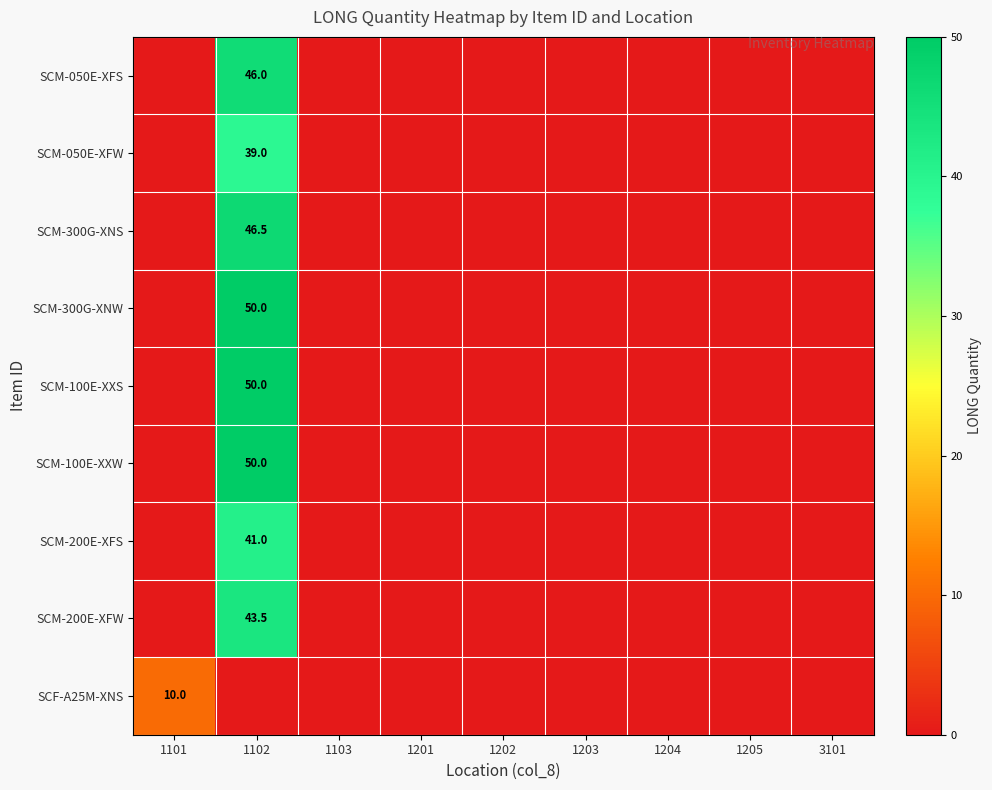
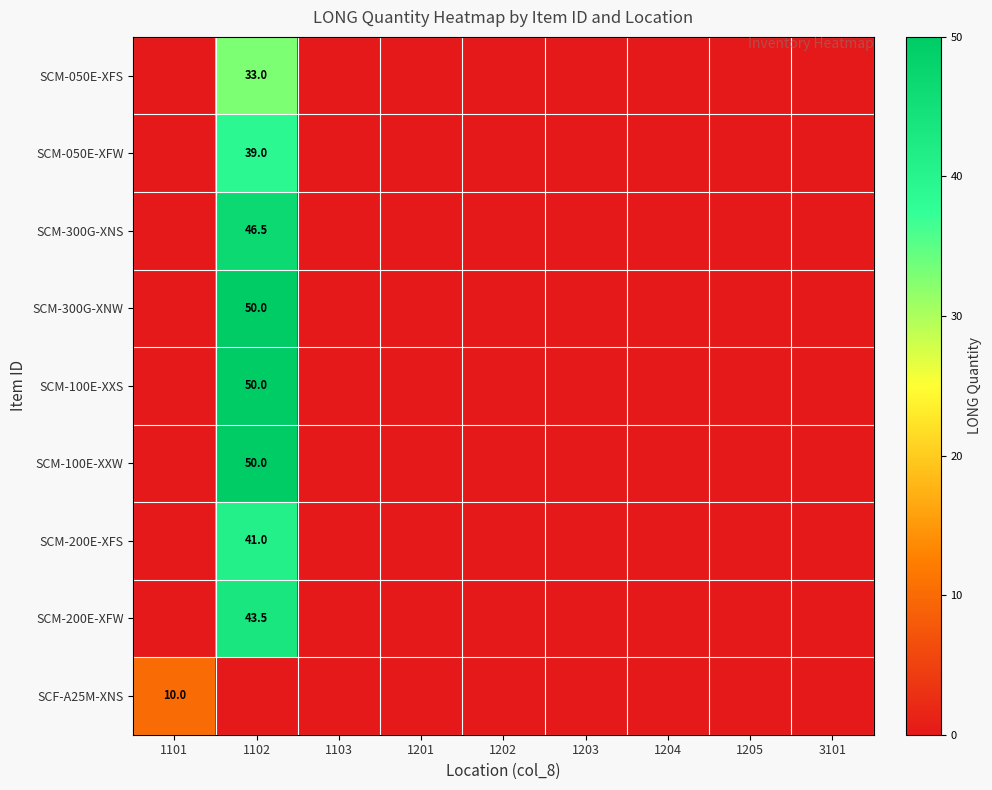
  {
    "SCM-050E-XFS": {
-     "1102": 46.0
+     "1102": 33.0
    },
    "SCM-050E-XFW": {
      "1102": 39.0
    },
    "SCM-300G-XNS": {
      "1102": 46.5
    },
    "SCM-300G-XNW": {
      "1102": 50.0
    },
    "SCM-100E-XXS": {
      "1102": 50.0
    },
    "SCM-100E-XXW": {
      "1102": 50.0
    },
    "SCM-200E-XFS": {
      "1102": 41.0
    },
    "SCM-200E-XFW": {
      "1102": 43.5
    },
    "SCF-A25M-XNS": {
      "1101": 10.0
    }
  }
